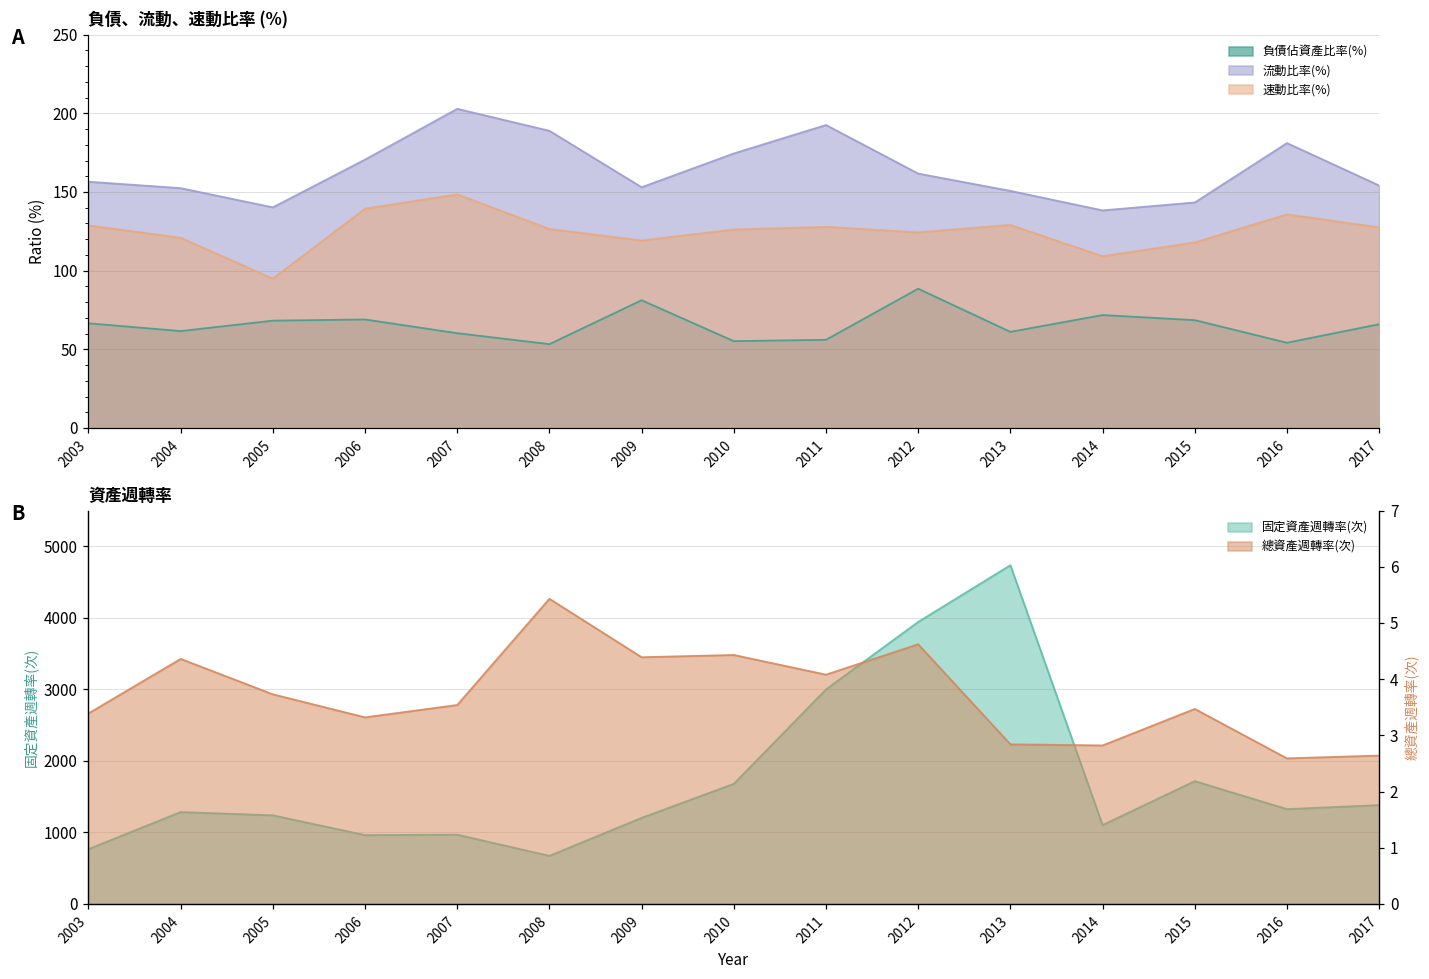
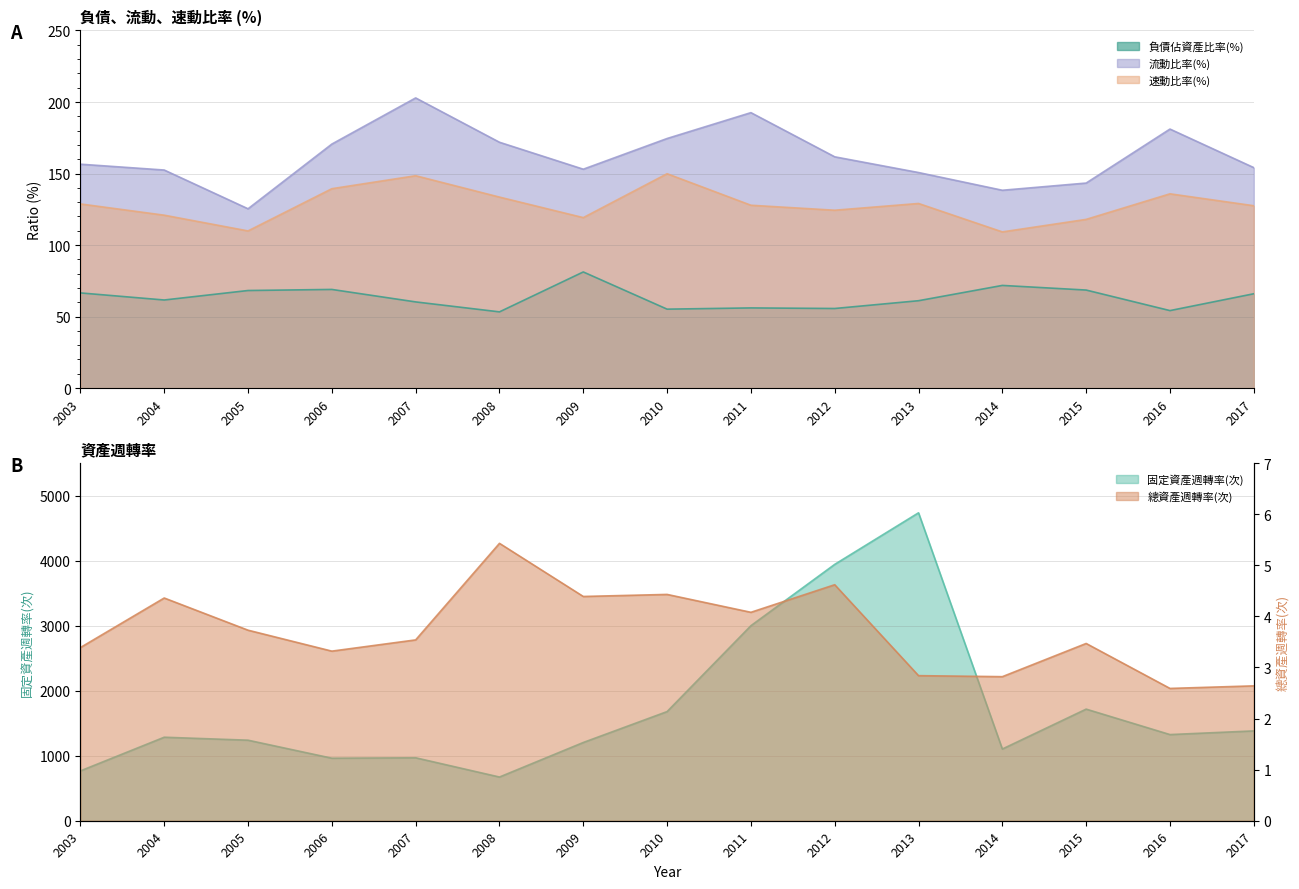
  {
    "負債、流動、速動比率 (%)": {
      "負債佔資產比率(%)": {
        "2003": 67,
        "2004": 62,
        "2005": 68,
        "2006": 69,
        "2007": 60,
        "2008": 53,
        "2009": 81,
        "2010": 55,
        "2011": 56,
-       "2012": 89,
+       "2012": 56,
        "2013": 61,
        "2014": 72,
        "2015": 69,
        "2016": 54,
        "2017": 66
      },
      "流動比率(%)": {
        "2003": 157,
        "2004": 152,
-       "2005": 140,
+       "2005": 125,
        "2006": 171,
        "2007": 203,
-       "2008": 189,
+       "2008": 172,
        "2009": 153,
        "2010": 174,
        "2011": 193,
        "2012": 162,
        "2013": 151,
        "2014": 138,
        "2015": 143,
        "2016": 181,
        "2017": 154
      },
      "速動比率(%)": {
        "2003": 129,
        "2004": 121,
-       "2005": 95,
+       "2005": 110,
        "2006": 139,
        "2007": 148,
-       "2008": 126,
+       "2008": 134,
        "2009": 119,
-       "2010": 126,
+       "2010": 150,
        "2011": 128,
        "2012": 124,
        "2013": 129,
        "2014": 109,
        "2015": 118,
        "2016": 136,
        "2017": 127
      }
    }
  }
